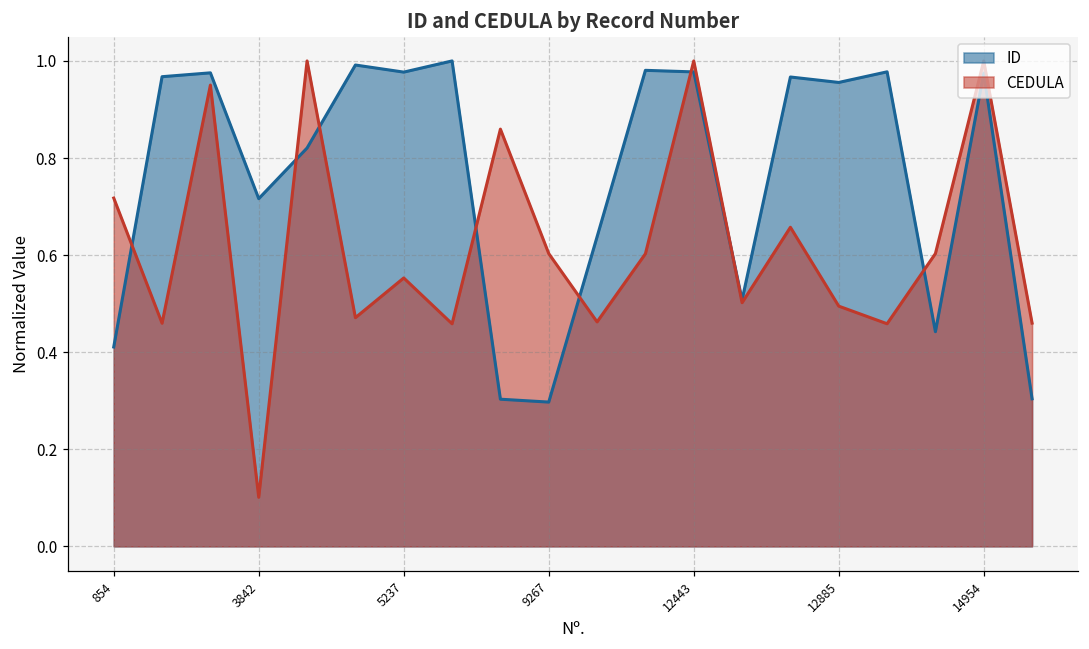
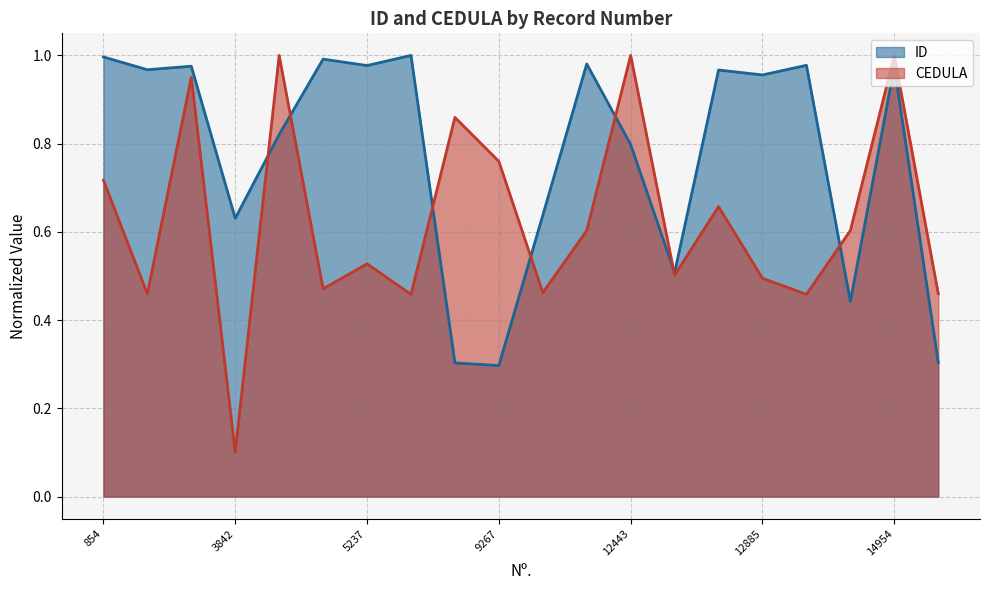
  {
    "ID": {
-     "854": 0.41,
-     "3842": 0.72,
+     "854": 1.00,
+     "3842": 0.63,
      "5237": 0.98,
      "9267": 0.30,
-     "12443": 0.98,
+     "12443": 0.80,
      "12885": 0.96
    },
    "CEDULA": {
      "854": 0.72,
      "3842": 0.10,
-     "5237": 0.55,
-     "9267": 0.60,
+     "5237": 0.53,
+     "9267": 0.76,
      "12443": 1.00,
      "12885": 0.49
    }
  }
